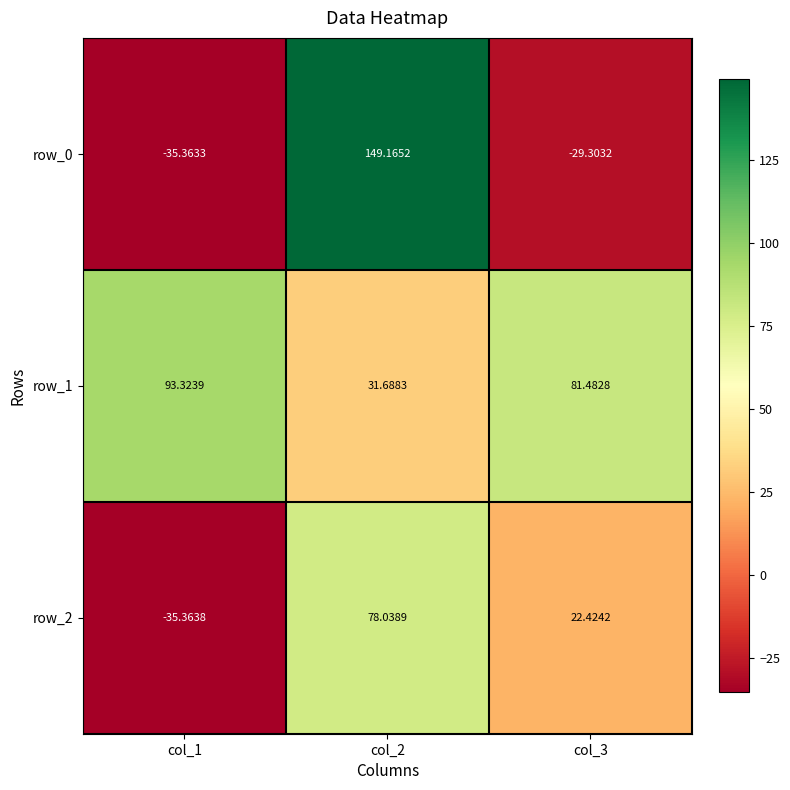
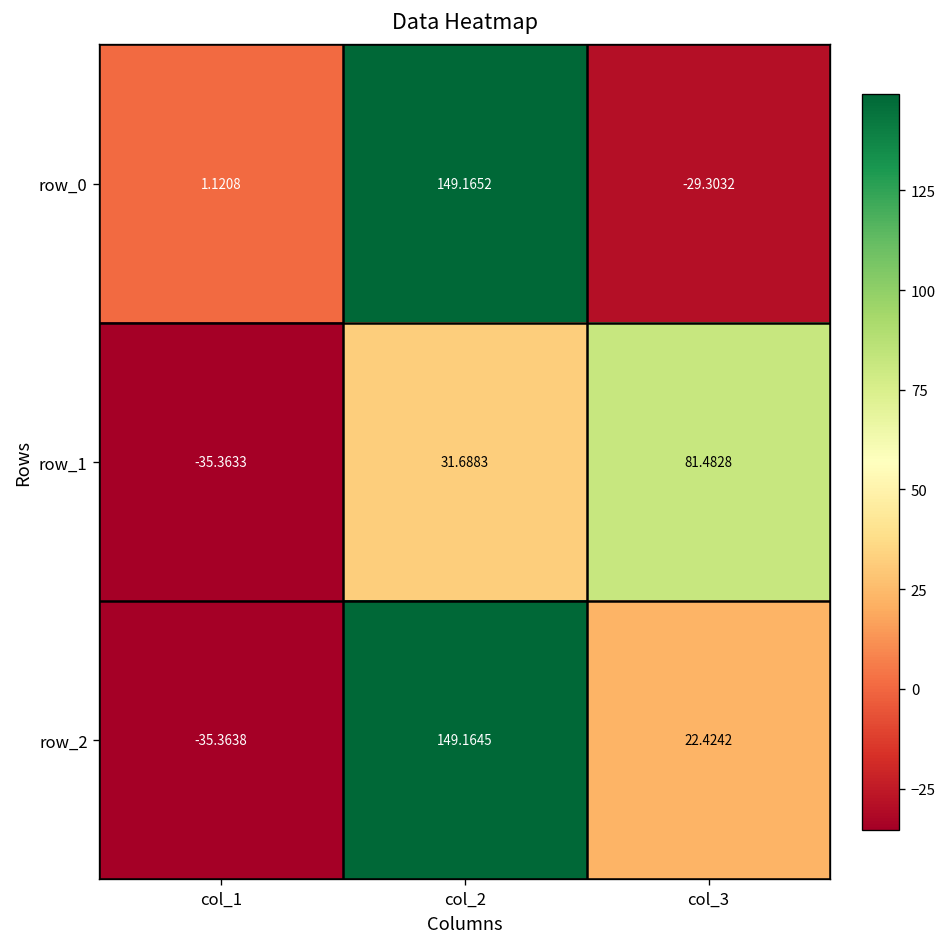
  {
    "row_0": {
-     "col_1": -35.3633,
+     "col_1": 1.1208,
      "col_2": 149.1652,
      "col_3": -29.3032
    },
    "row_1": {
-     "col_1": 93.3239,
+     "col_1": -35.3633,
      "col_2": 31.6883,
      "col_3": 81.4828
    },
    "row_2": {
      "col_1": -35.3638,
-     "col_2": 78.0389,
+     "col_2": 149.1645,
      "col_3": 22.4242
    }
  }
